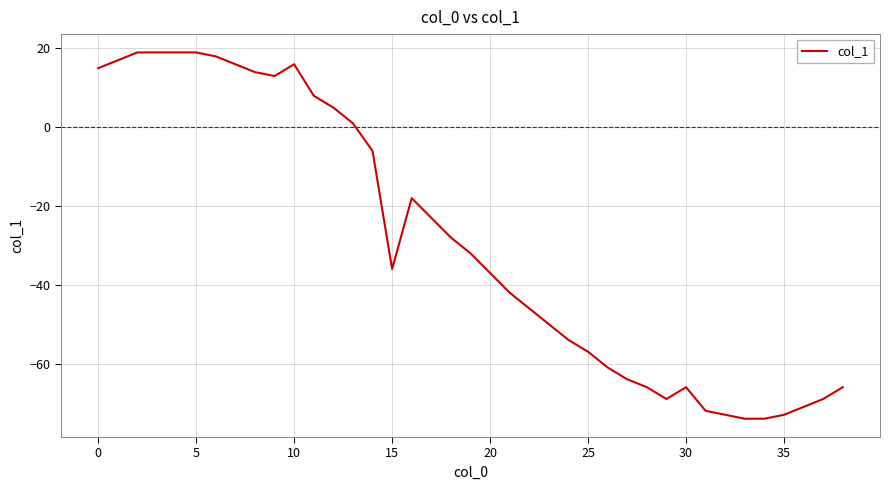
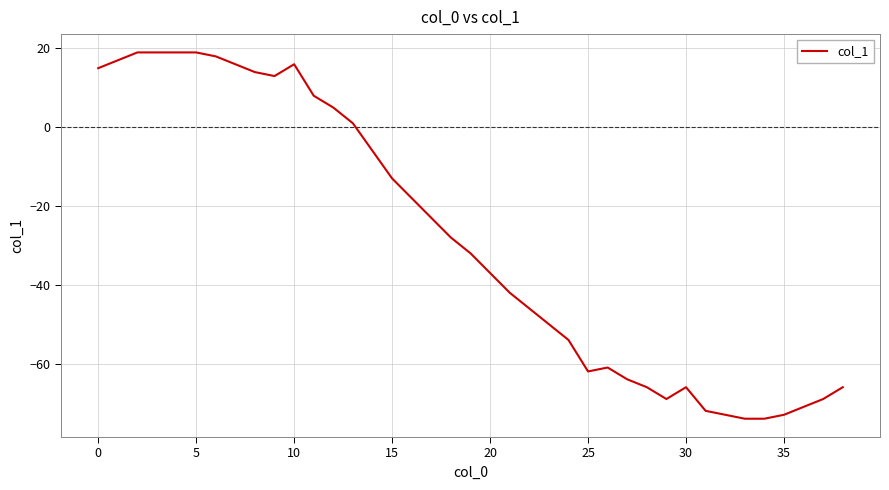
  {
    "0": 15,
    "5": 19,
    "10": 16,
-   "15": -36,
+   "15": -13,
    "20": -37,
-   "25": -57,
+   "25": -62,
    "30": -66,
    "35": -73
  }
